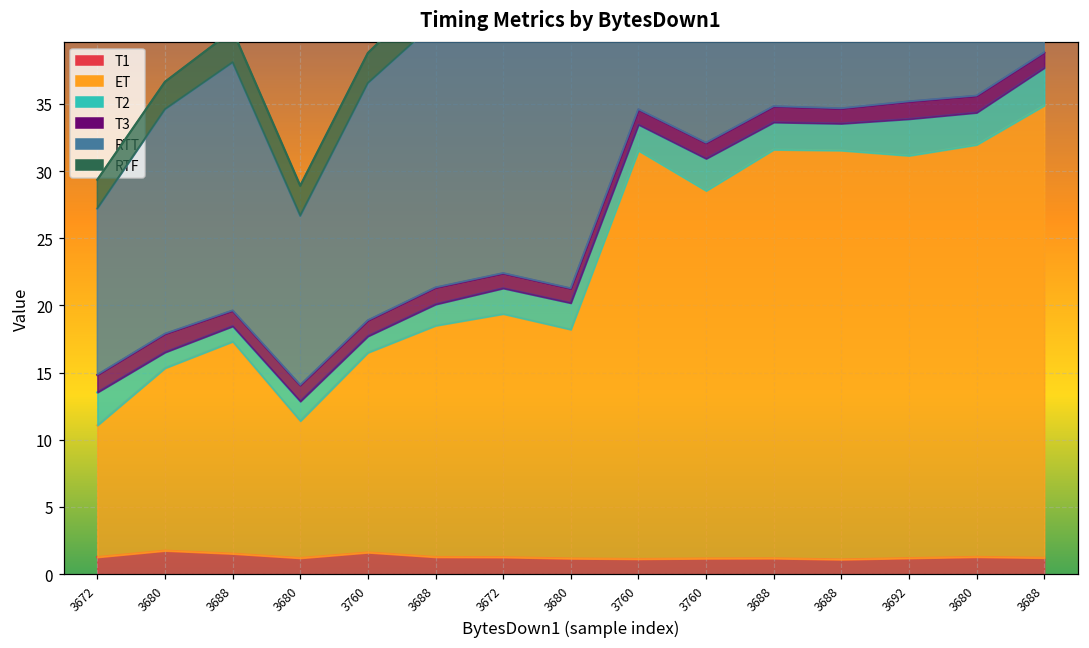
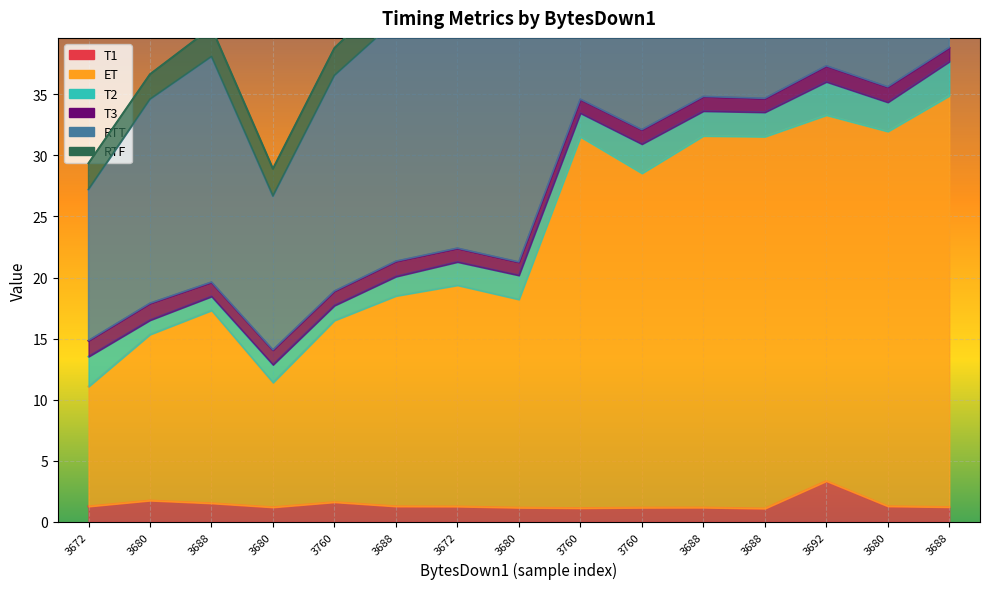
  {
    "T1": {
-     "3692": 1.2
+     "3692": 3.3
    },
    "ET": {
      "3692": 30.0
    },
    "T2": {
      "3692": 2.7
    },
    "T3": {
      "3692": 1.3
    }
  }
